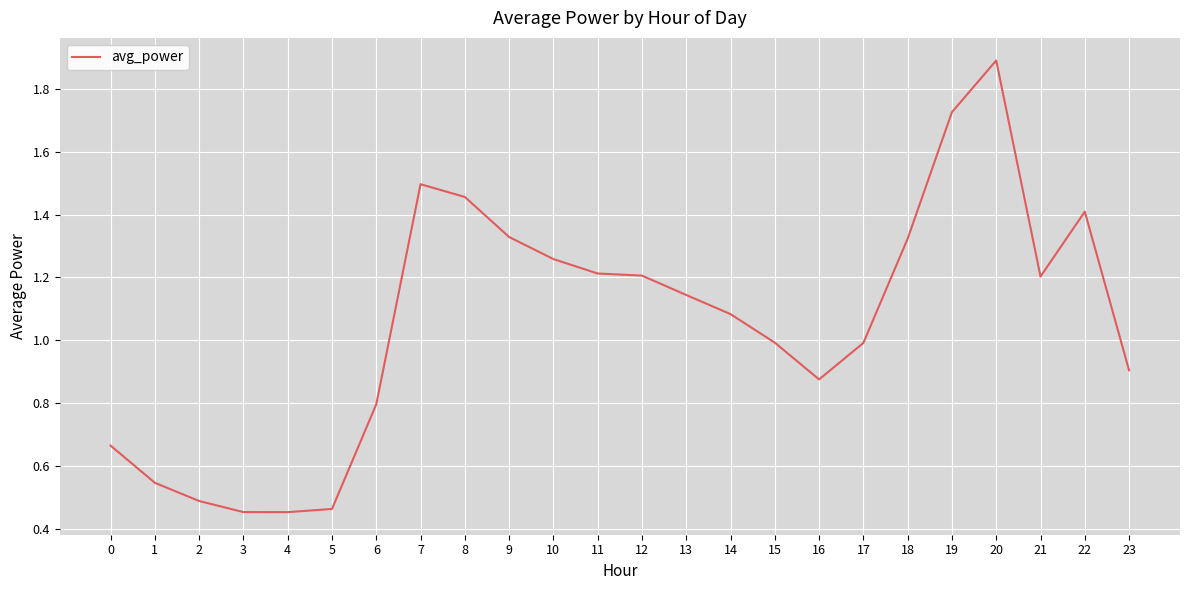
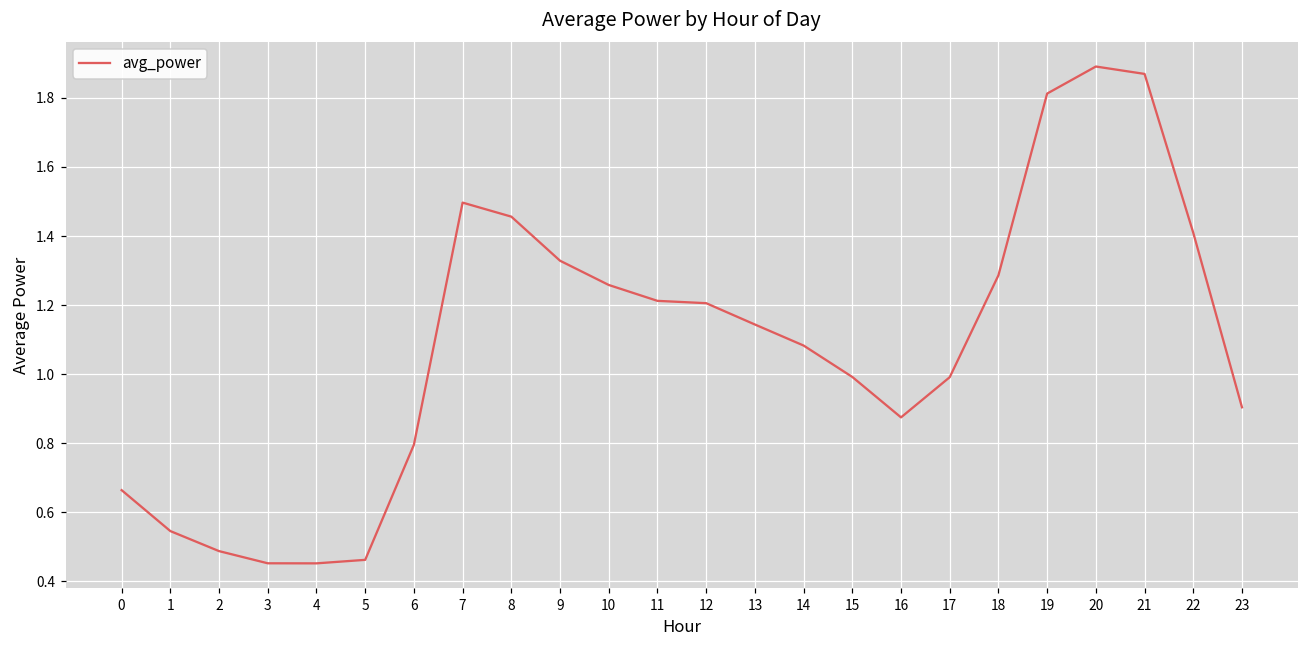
  {
    "0": 0.66,
    "1": 0.55,
    "2": 0.49,
    "3": 0.45,
    "4": 0.45,
    "5": 0.46,
    "6": 0.80,
    "7": 1.50,
    "8": 1.46,
    "9": 1.33,
    "10": 1.26,
    "11": 1.21,
    "12": 1.21,
    "13": 1.14,
    "14": 1.08,
    "15": 0.99,
    "16": 0.87,
    "17": 0.99,
-   "18": 1.32,
-   "19": 1.73,
+   "18": 1.29,
+   "19": 1.81,
    "20": 1.89,
-   "21": 1.20,
+   "21": 1.87,
    "22": 1.41,
    "23": 0.90
  }
